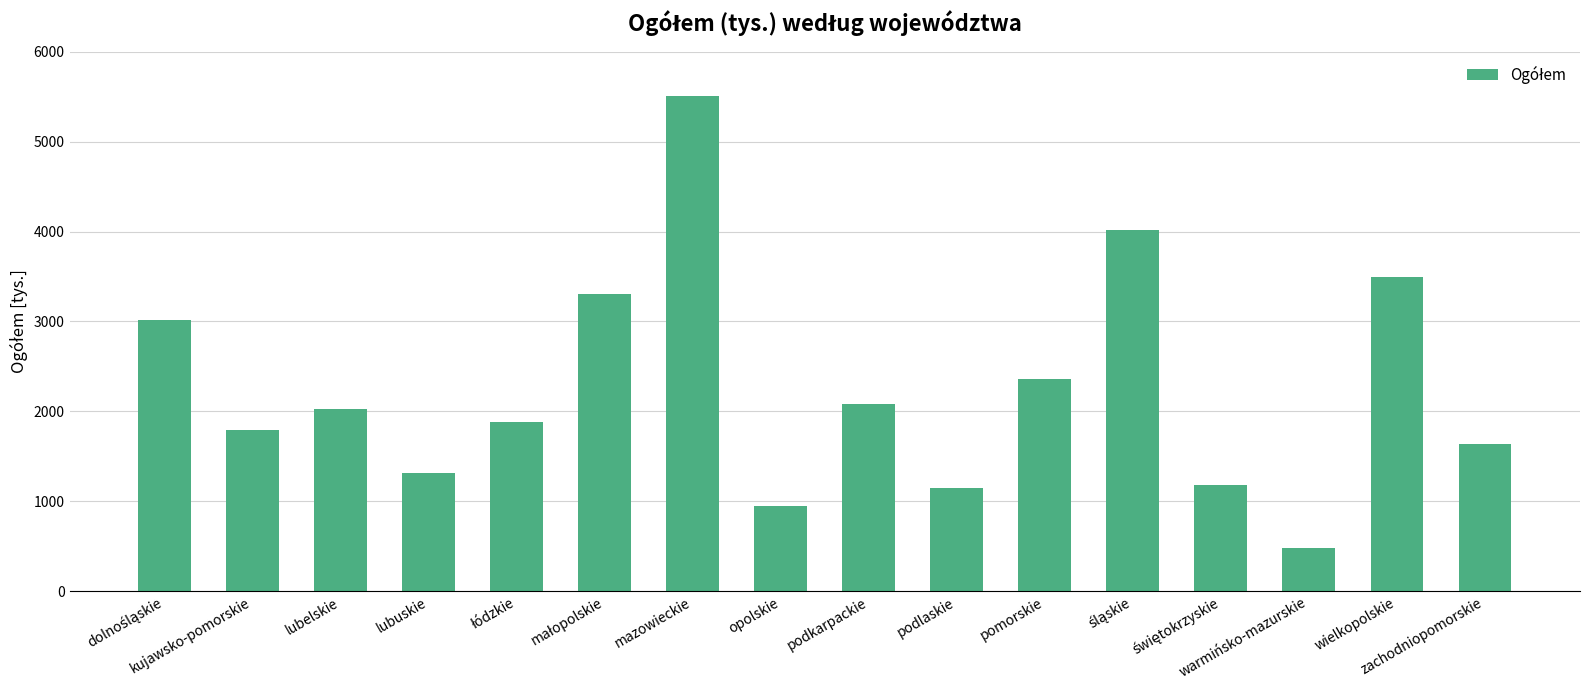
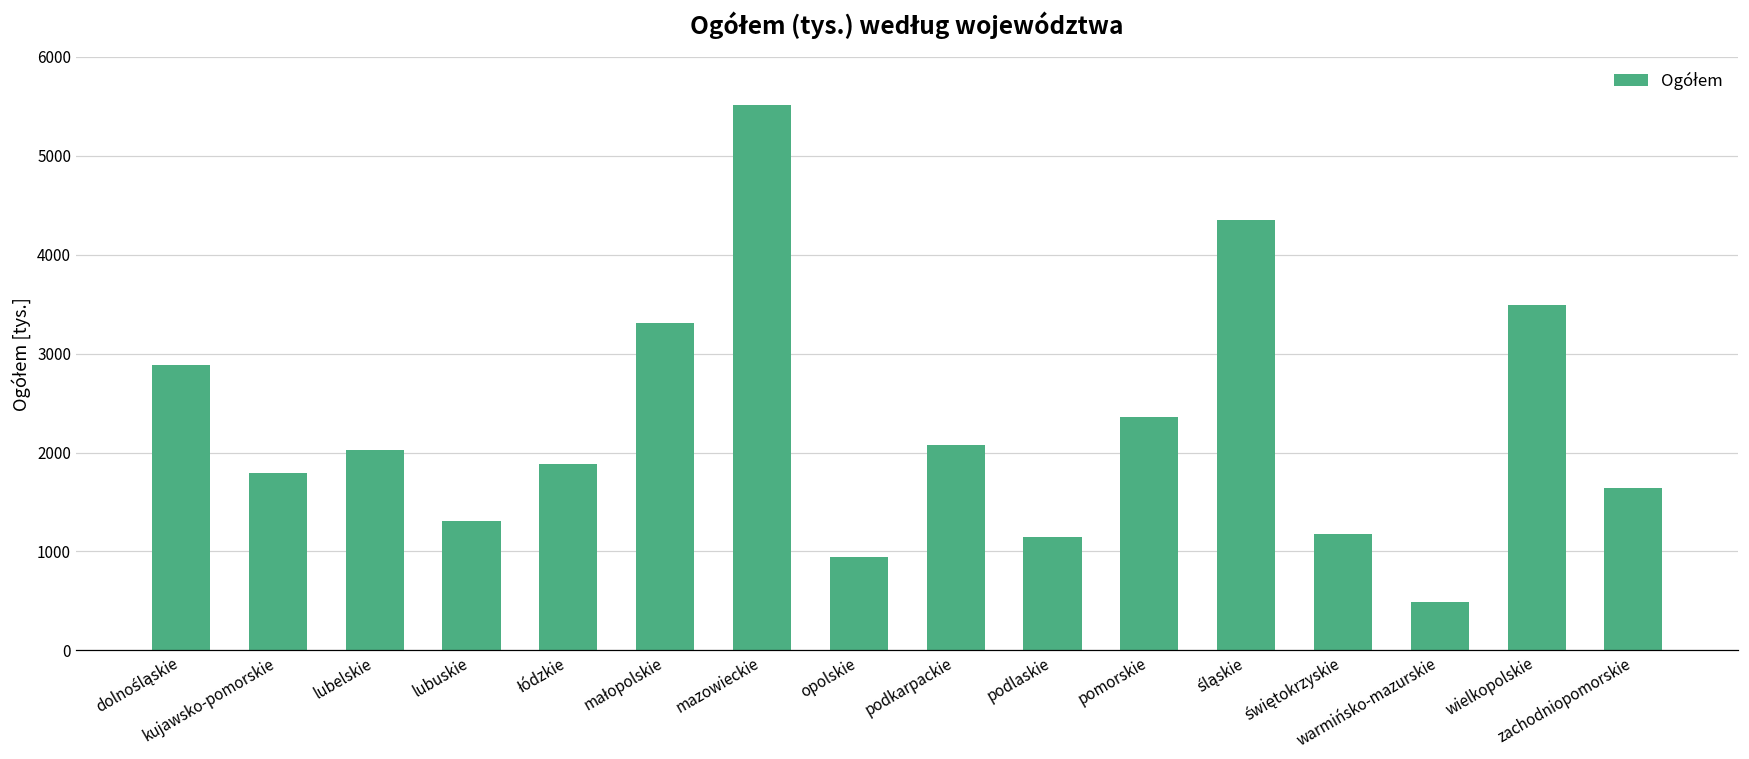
  {
-   "dolnośląskie": 3000,
+   "dolnośląskie": 2900,
    "kujawsko-pomorskie": 1800,
    "lubelskie": 2000,
    "lubuskie": 1300,
    "łódzkie": 1900,
    "małopolskie": 3300,
    "mazowieckie": 5500,
    "opolskie": 900,
    "podkarpackie": 2100,
    "podlaskie": 1100,
    "pomorskie": 2400,
-   "śląskie": 4000,
+   "śląskie": 4300,
    "świętokrzyskie": 1200,
    "warmińsko-mazurskie": 500,
    "wielkopolskie": 3500,
    "zachodniopomorskie": 1600
  }
